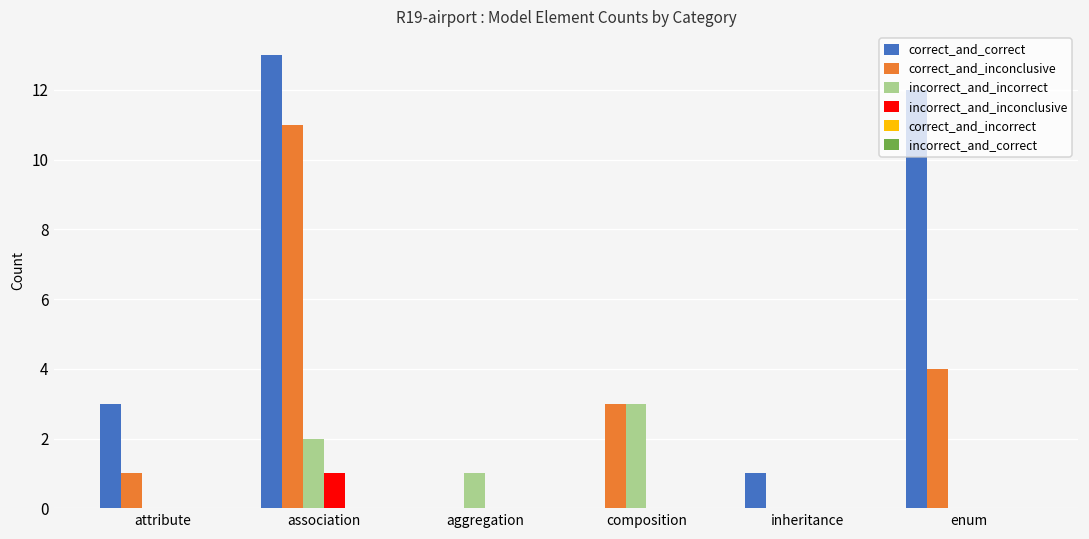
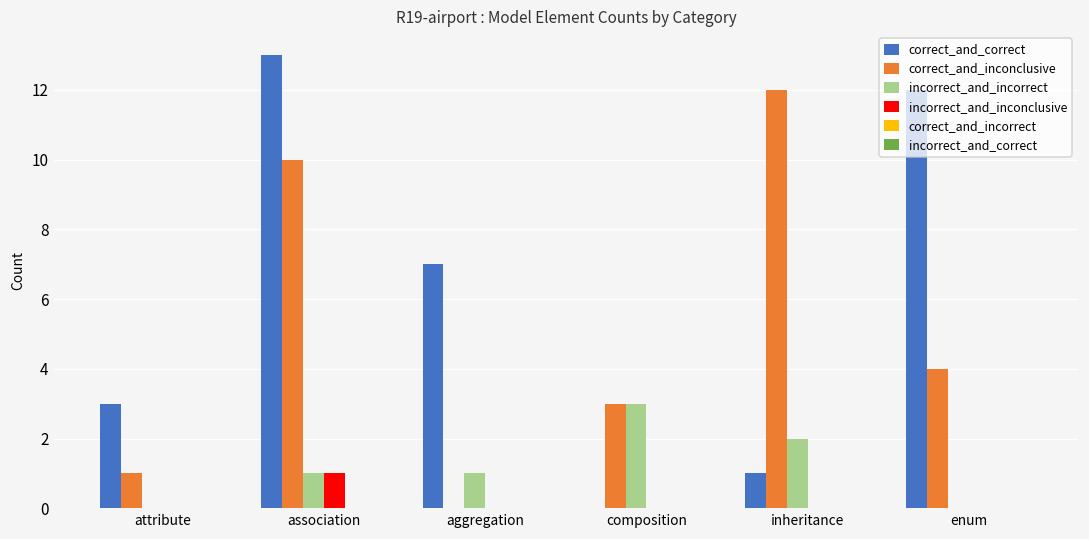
  {
    "correct_and_correct": {
      "attribute": 3,
      "association": 13,
-     "aggregation": 0,
+     "aggregation": 7,
      "composition": 0,
      "inheritance": 1
    },
    "correct_and_inconclusive": {
      "attribute": 1,
-     "association": 11,
+     "association": 10,
      "aggregation": 0,
      "composition": 3,
-     "inheritance": 0,
+     "inheritance": 12,
      "enum": 4
    },
    "incorrect_and_incorrect": {
      "attribute": 0,
-     "association": 2,
+     "association": 1,
      "aggregation": 1,
      "composition": 3,
-     "inheritance": 0,
+     "inheritance": 2,
      "enum": 0
    },
    "incorrect_and_inconclusive": {
      "attribute": 0,
      "association": 1,
      "aggregation": 0,
      "composition": 0,
      "inheritance": 0,
      "enum": 0
    },
    "correct_and_incorrect": {
      "attribute": 0,
      "association": 0,
      "aggregation": 0,
      "composition": 0,
      "inheritance": 0,
      "enum": 0
    },
    "incorrect_and_correct": {
      "attribute": 0,
      "association": 0,
      "aggregation": 0,
      "composition": 0,
      "inheritance": 0,
      "enum": 0
    }
  }
